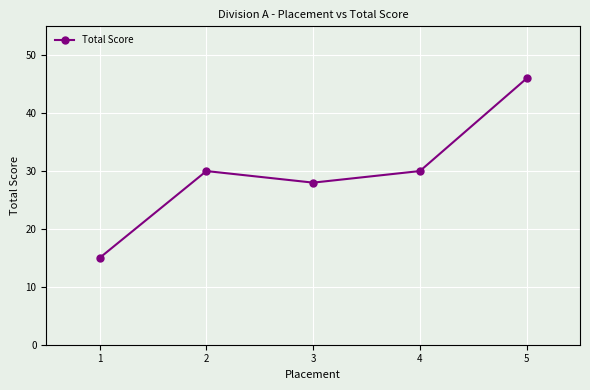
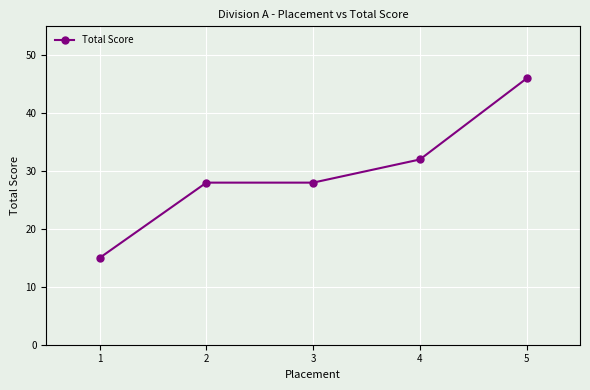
  {
    "1": 15,
-   "2": 30,
+   "2": 28,
    "3": 28,
-   "4": 30,
+   "4": 32,
    "5": 46
  }
